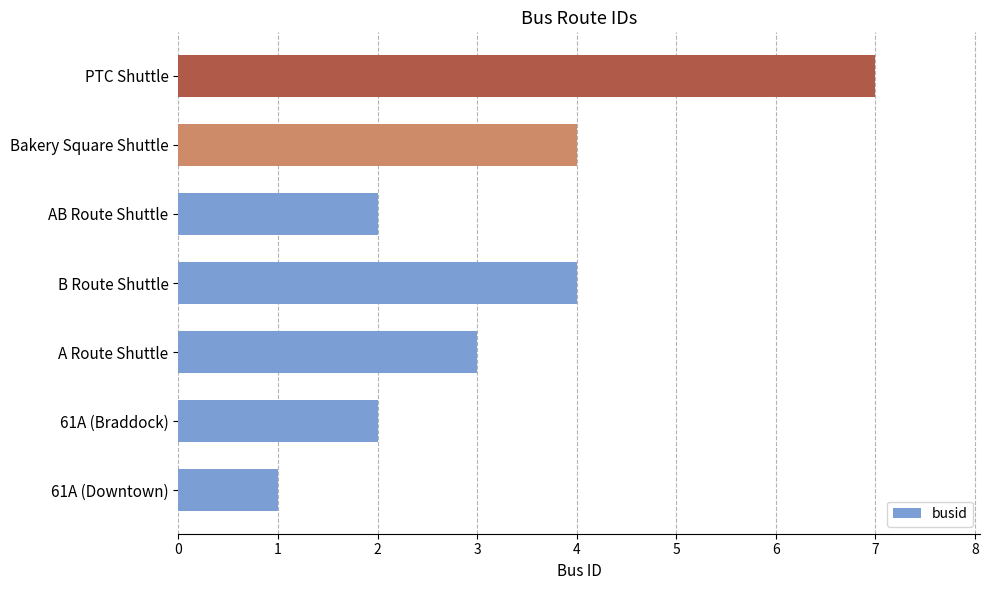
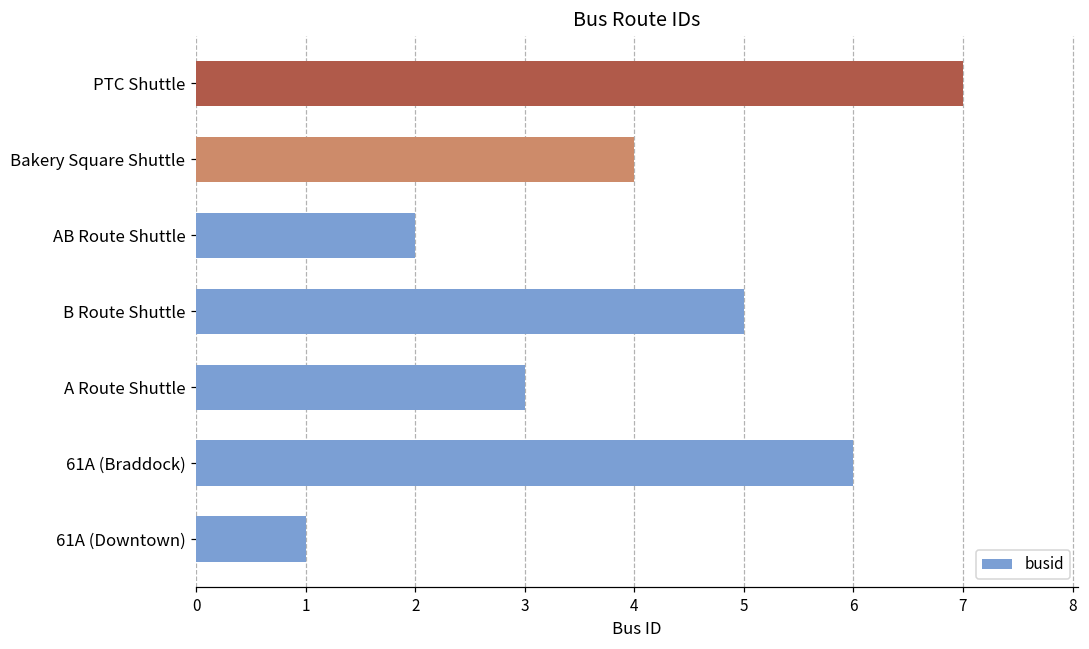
  {
    "PTC Shuttle": 7,
    "Bakery Square Shuttle": 4,
    "AB Route Shuttle": 2,
-   "B Route Shuttle": 4,
+   "B Route Shuttle": 5,
    "A Route Shuttle": 3,
-   "61A (Braddock)": 2,
+   "61A (Braddock)": 6,
    "61A (Downtown)": 1
  }
